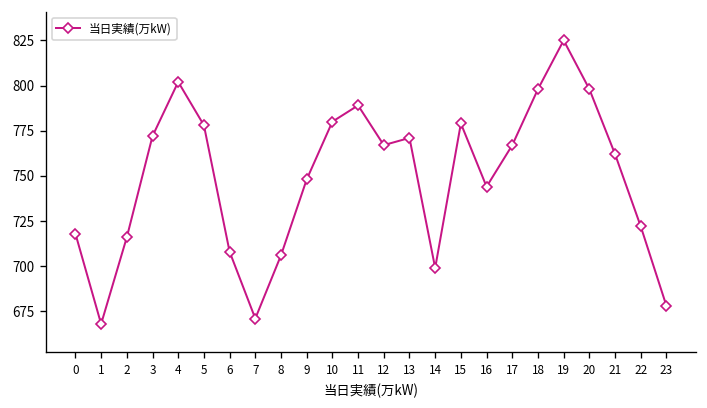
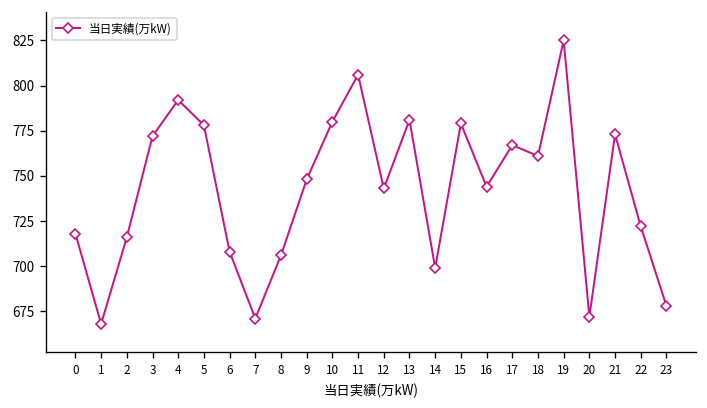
  {
    "0": 718,
    "1": 668,
    "2": 716,
    "3": 772,
-   "4": 802,
+   "4": 792,
    "5": 778,
    "6": 708,
    "7": 671,
    "8": 706,
    "9": 748,
    "10": 780,
-   "11": 789,
-   "12": 767,
-   "13": 771,
+   "11": 806,
+   "12": 743,
+   "13": 781,
    "14": 699,
    "15": 779,
    "16": 744,
    "17": 767,
-   "18": 798,
+   "18": 761,
    "19": 825,
-   "20": 798,
-   "21": 762,
+   "20": 672,
+   "21": 773,
    "22": 722,
    "23": 678
  }
